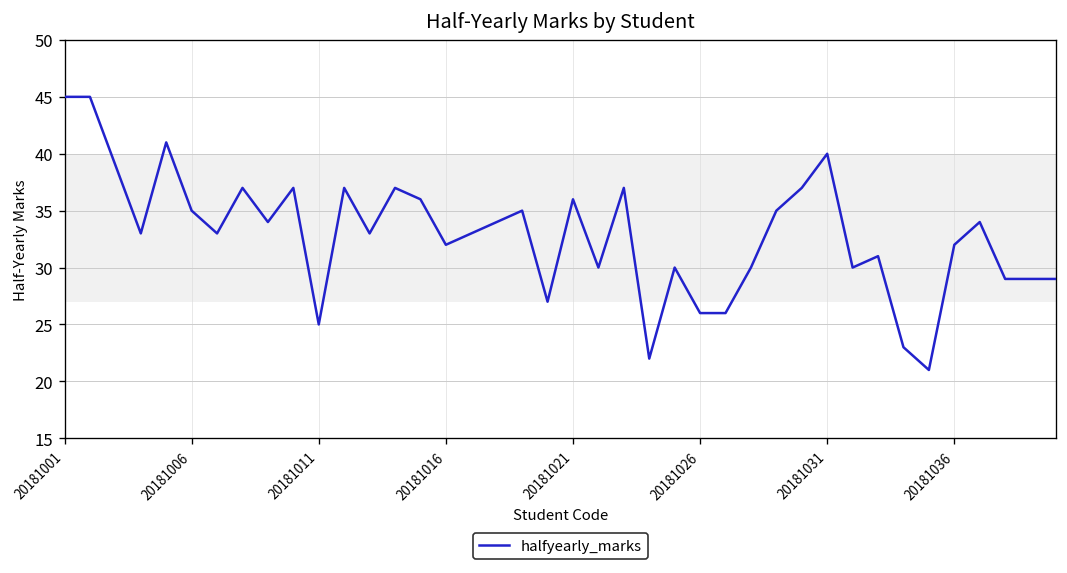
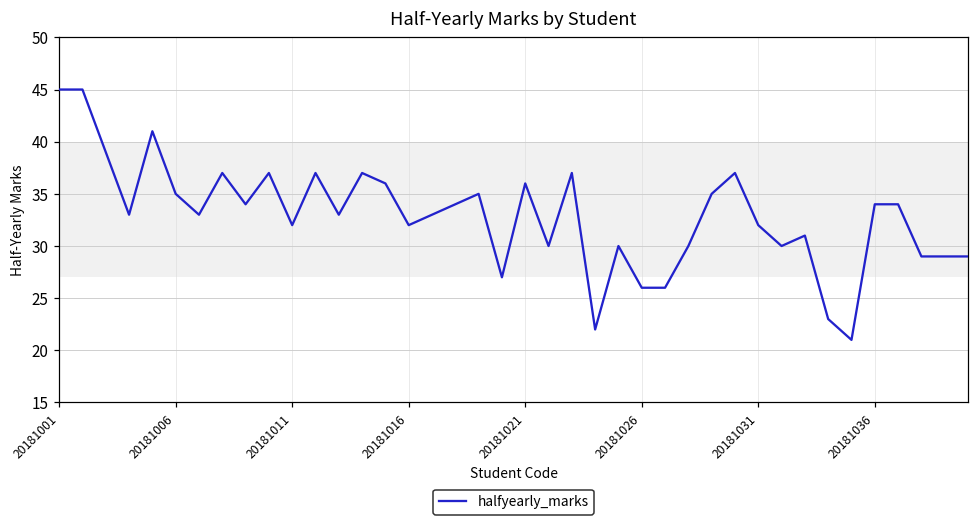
  {
    "20181001": 45,
    "20181006": 35,
-   "20181011": 25,
+   "20181011": 32,
    "20181016": 32,
    "20181021": 36,
    "20181026": 26,
-   "20181031": 40,
-   "20181036": 32
+   "20181031": 32,
+   "20181036": 34
  }
